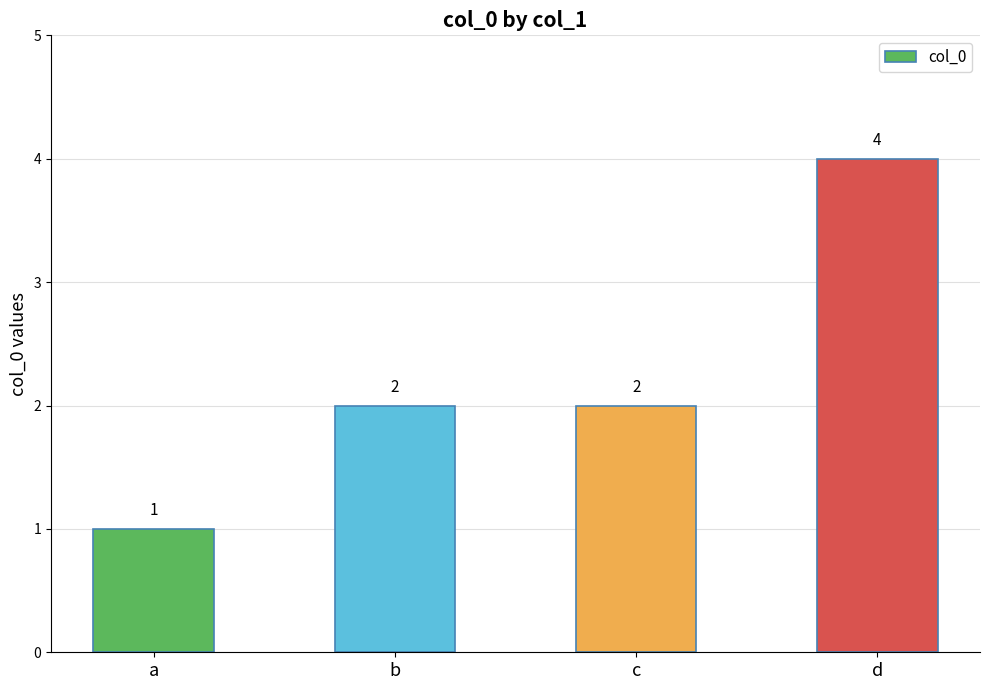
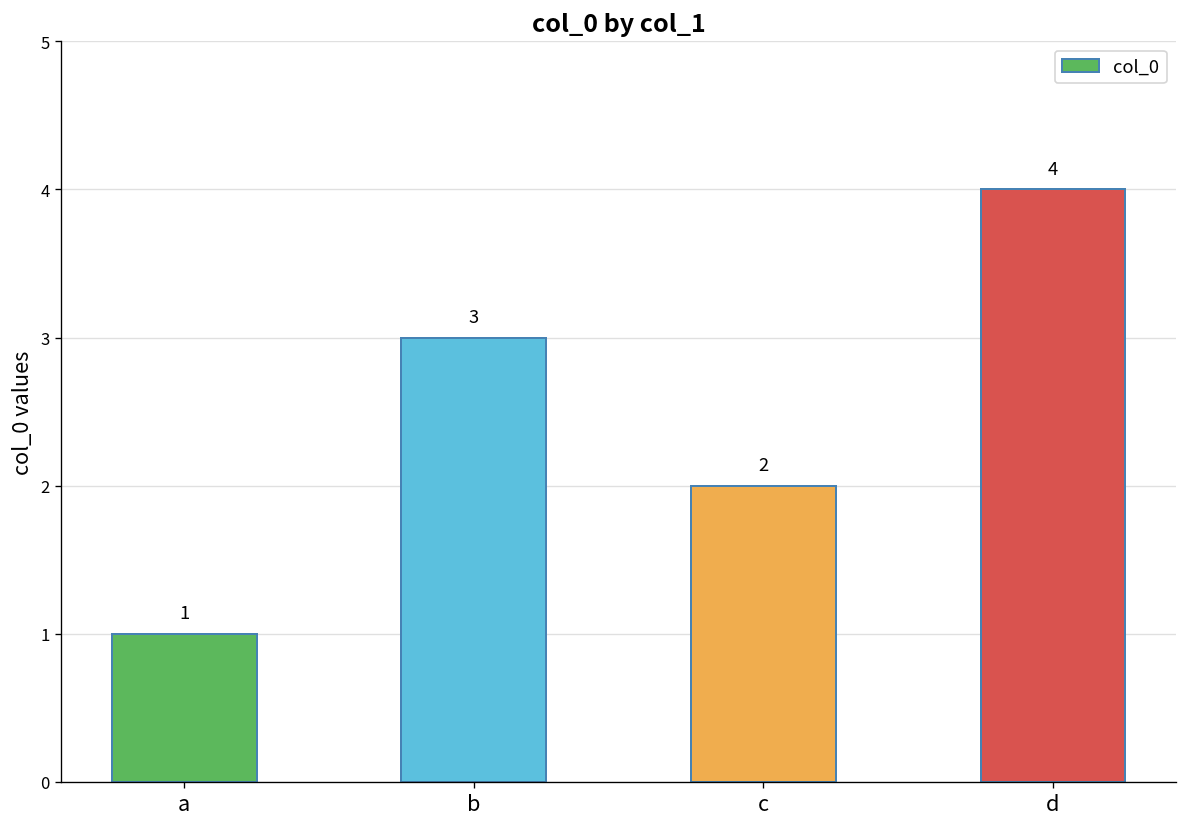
  {
    "a": 1,
-   "b": 2,
+   "b": 3,
    "c": 2,
    "d": 4
  }
